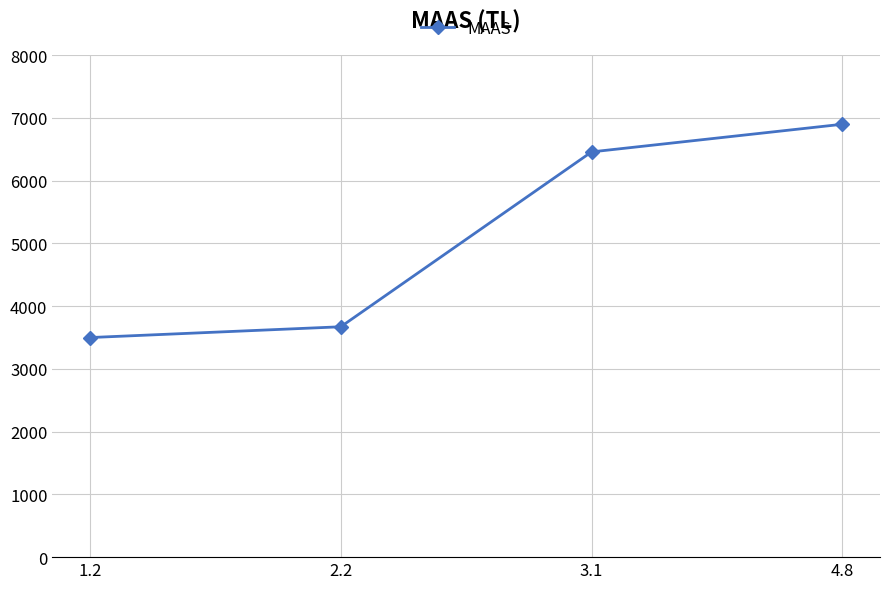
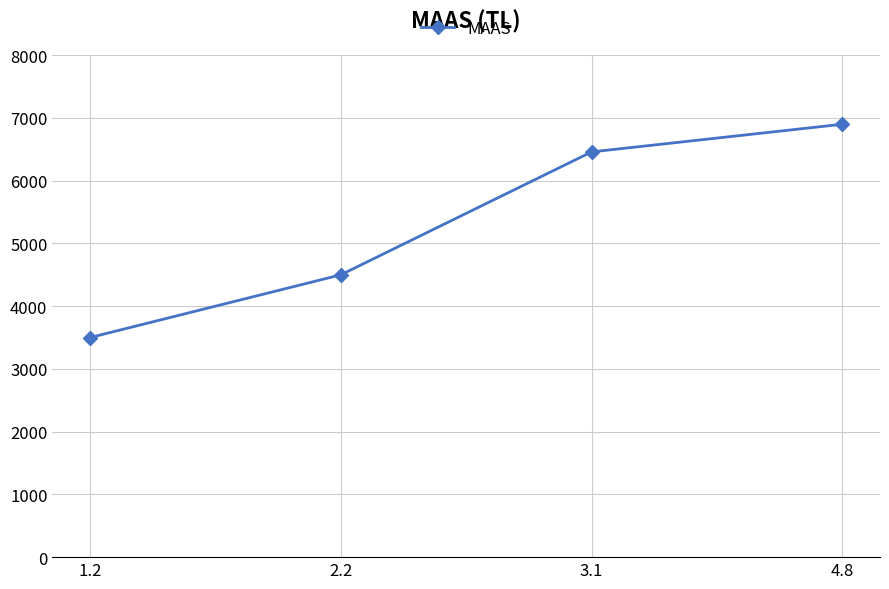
  {
    "1.2": 3500,
-   "2.2": 3700,
+   "2.2": 4500,
    "3.1": 6500,
    "4.8": 6900
  }
